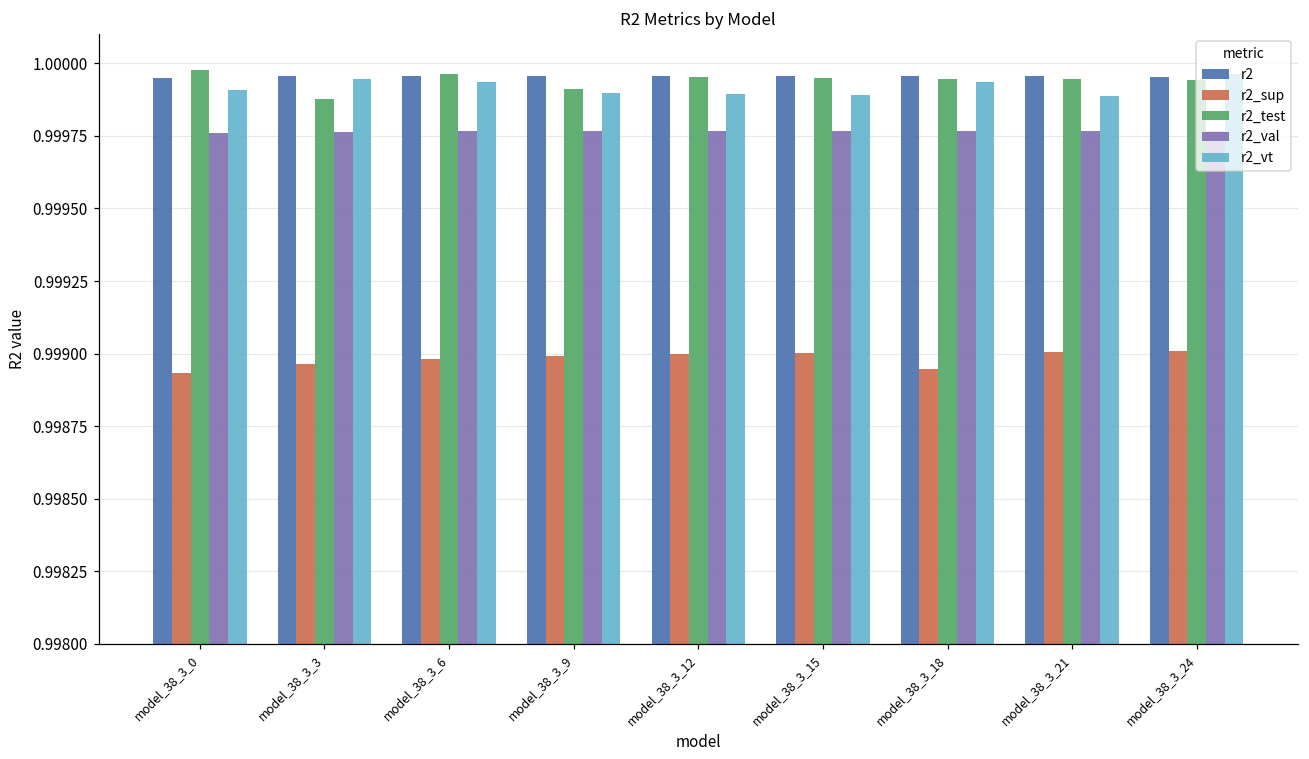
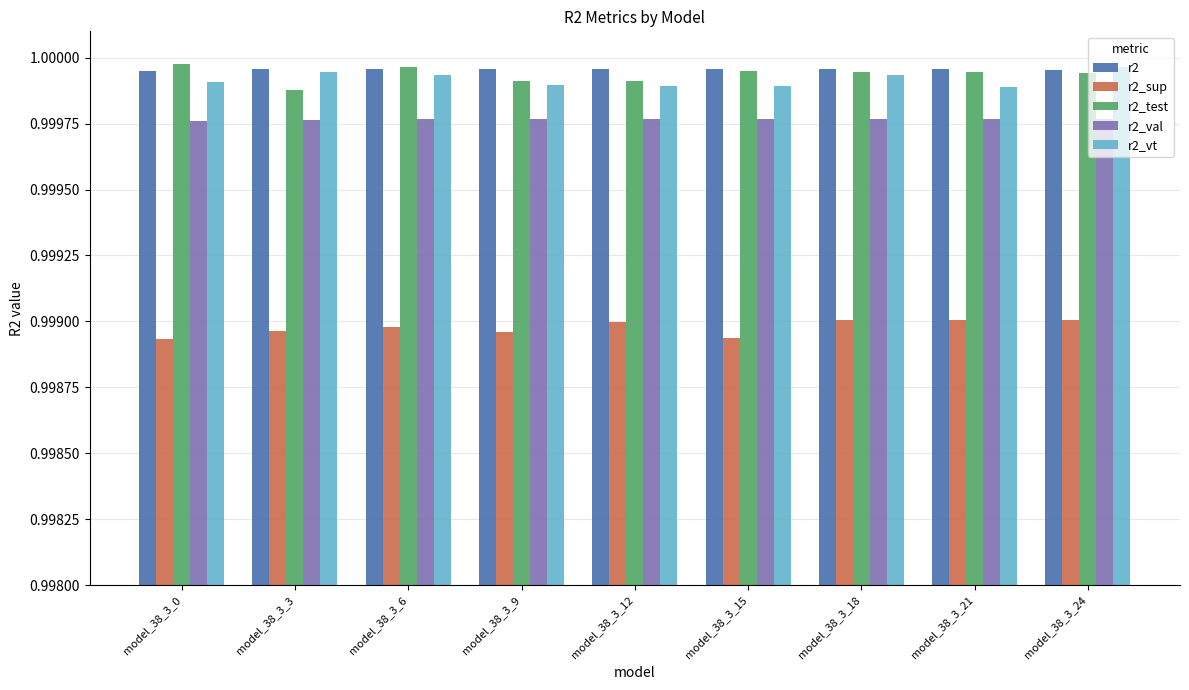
  {
    "r2_sup": {
      "model_38_3_0": 0.99893,
      "model_38_3_3": 0.99896,
      "model_38_3_6": 0.99898,
-     "model_38_3_9": 0.99899,
+     "model_38_3_9": 0.99896,
      "model_38_3_12": 0.99900,
-     "model_38_3_15": 0.99900,
-     "model_38_3_18": 0.99895,
+     "model_38_3_15": 0.99894,
+     "model_38_3_18": 0.99900,
      "model_38_3_21": 0.99901,
      "model_38_3_24": 0.99901
    },
    "r2_test": {
      "model_38_3_0": 0.99998,
      "model_38_3_3": 0.99988,
      "model_38_3_6": 0.99996,
      "model_38_3_9": 0.99991,
-     "model_38_3_12": 0.99995,
+     "model_38_3_12": 0.99991,
      "model_38_3_15": 0.99995,
      "model_38_3_18": 0.99995,
      "model_38_3_21": 0.99995
    },
    "r2_vt": {
      "model_38_3_0": 0.99991,
      "model_38_3_3": 0.99995,
      "model_38_3_6": 0.99994,
      "model_38_3_9": 0.99990,
      "model_38_3_12": 0.99989,
      "model_38_3_15": 0.99989,
      "model_38_3_18": 0.99994,
      "model_38_3_21": 0.99989
    }
  }
